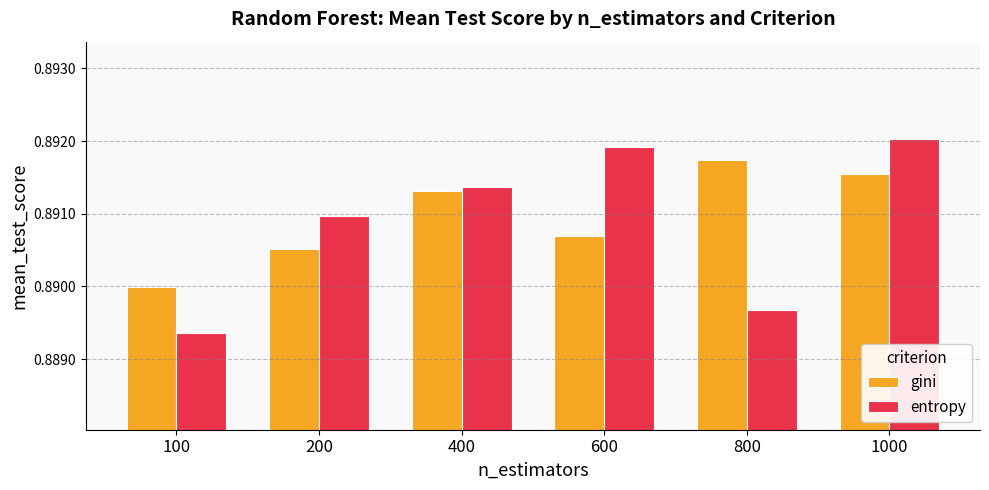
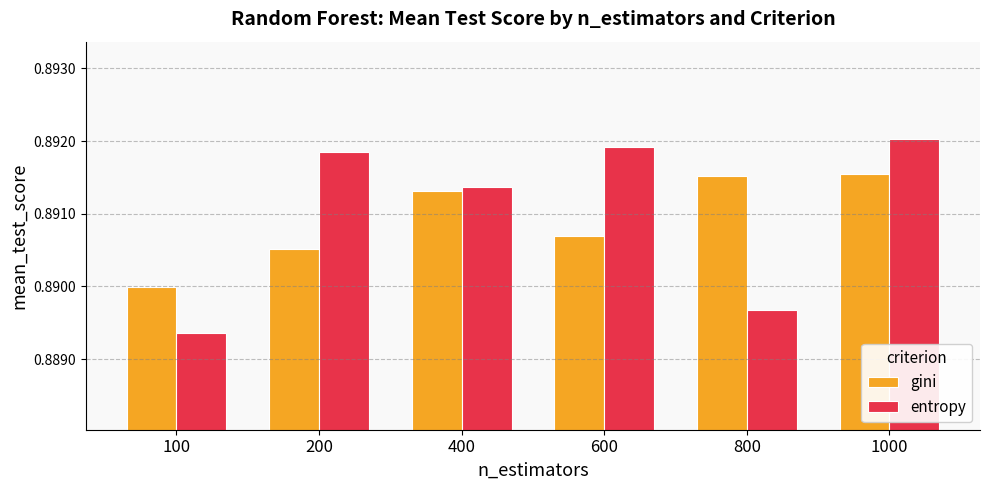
  {
    "gini": {
      "100": 0.8900,
      "200": 0.8905,
      "400": 0.8913,
      "600": 0.8907,
-     "800": 0.8917,
+     "800": 0.8915,
      "1000": 0.8915
    },
    "entropy": {
      "100": 0.8894,
-     "200": 0.8910,
+     "200": 0.8918,
      "400": 0.8914,
      "600": 0.8919,
      "800": 0.8897,
      "1000": 0.8920
    }
  }
